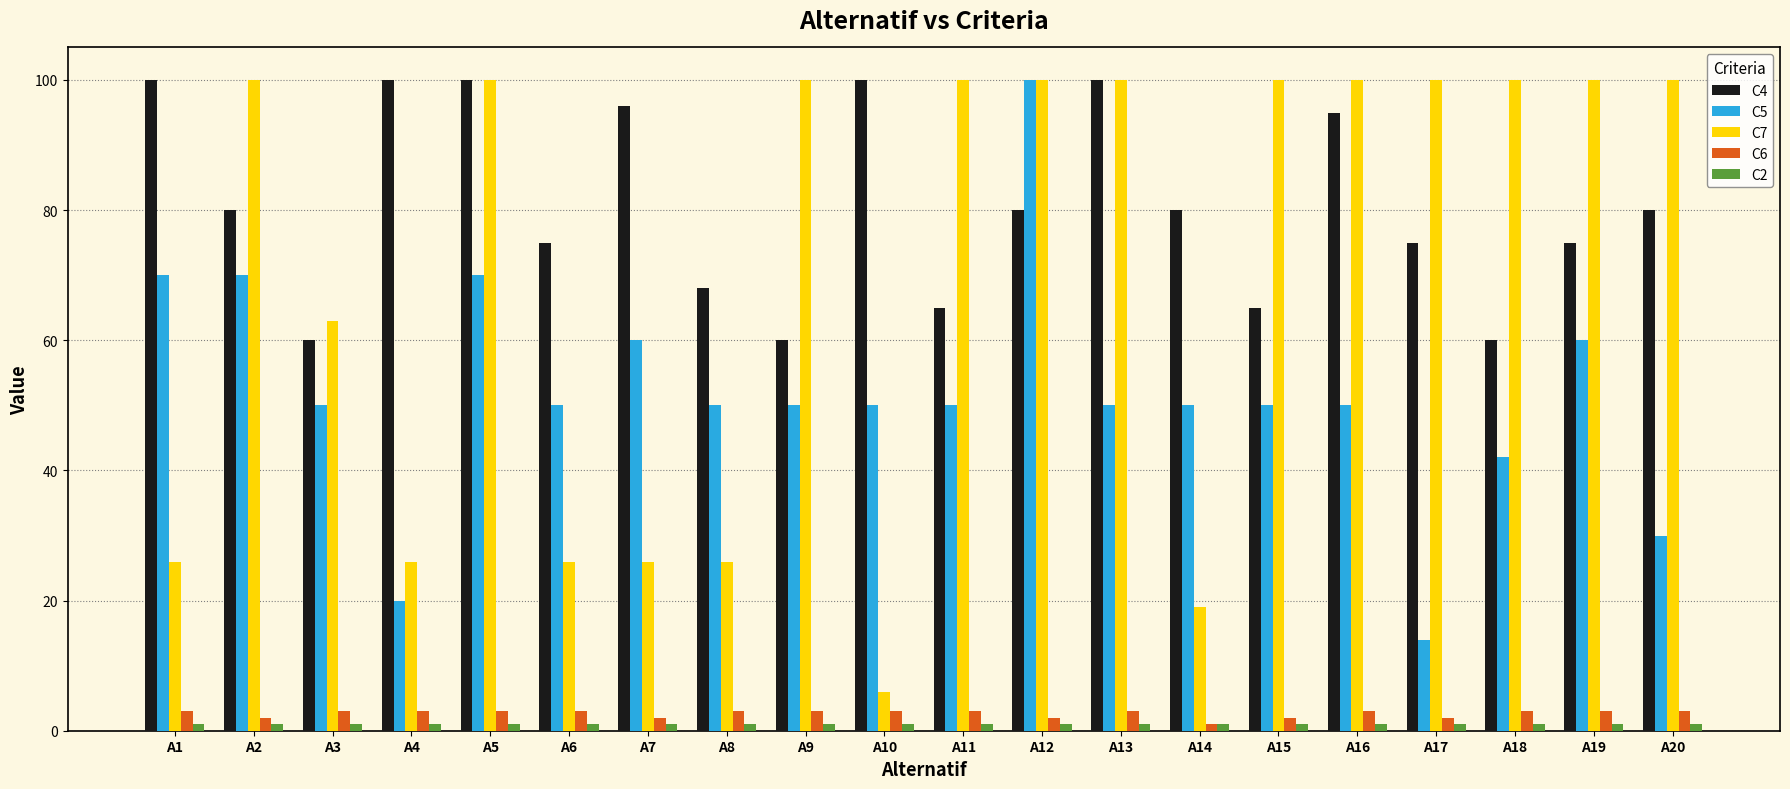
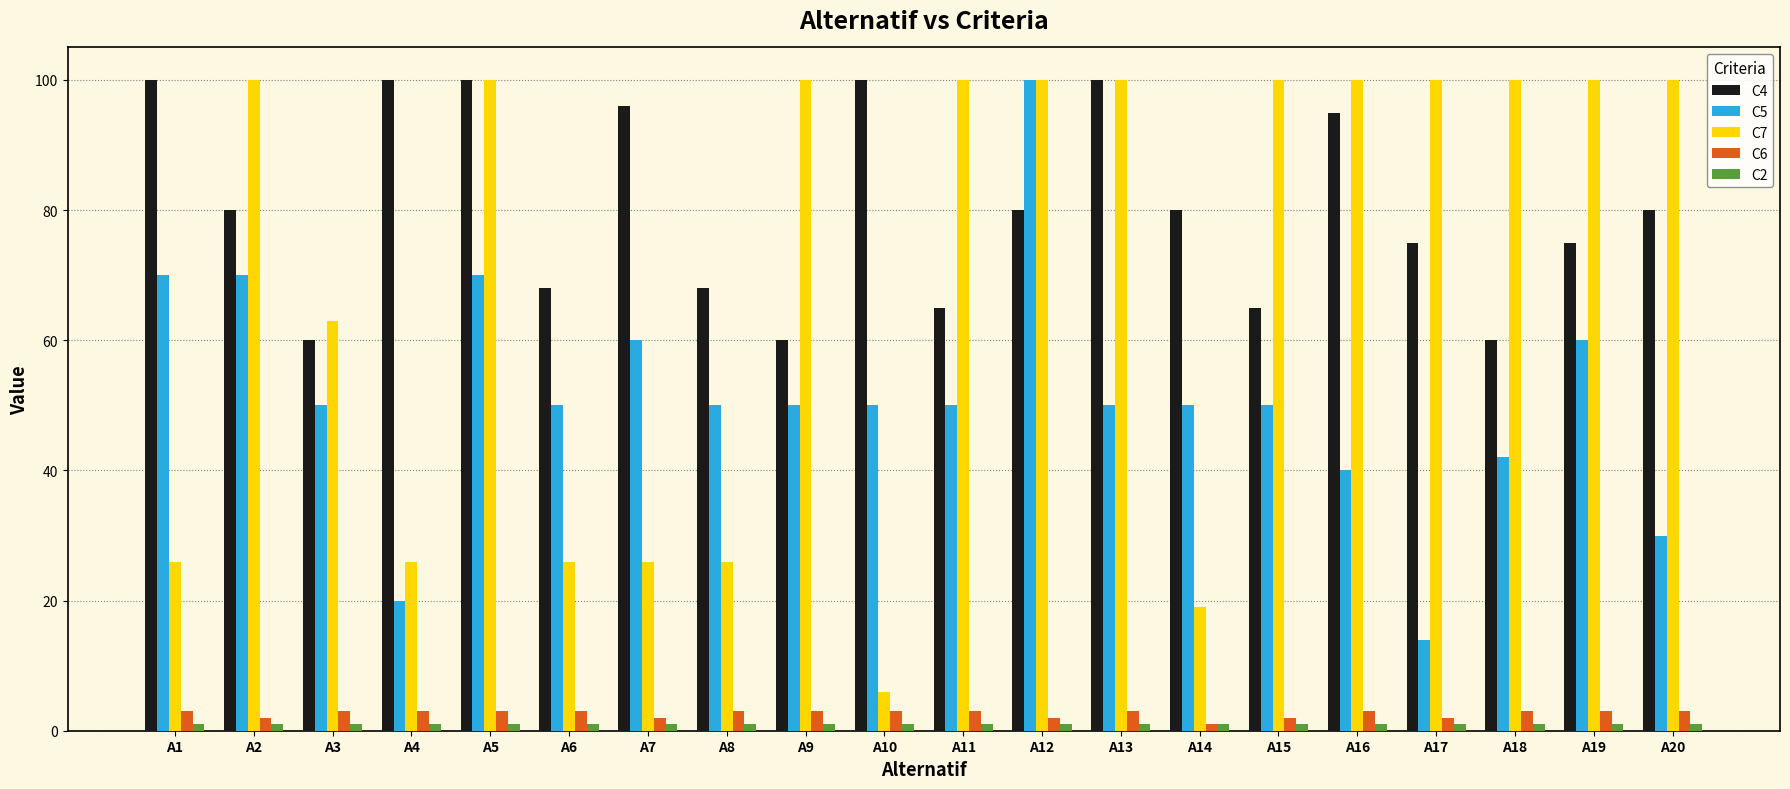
  {
    "C4": {
      "A1": 100,
      "A2": 80,
      "A3": 60,
      "A4": 100,
      "A5": 100,
-     "A6": 75,
+     "A6": 68,
      "A7": 96,
      "A8": 68,
      "A9": 60,
      "A10": 100,
      "A11": 65,
      "A12": 80,
      "A13": 100,
      "A14": 80,
      "A15": 65,
      "A16": 95,
      "A17": 75,
      "A18": 60,
      "A19": 75,
      "A20": 80
    },
    "C5": {
      "A1": 70,
      "A2": 70,
      "A3": 50,
      "A4": 20,
      "A5": 70,
      "A6": 50,
      "A7": 60,
      "A8": 50,
      "A9": 50,
      "A10": 50,
      "A11": 50,
      "A12": 100,
      "A13": 50,
      "A14": 50,
      "A15": 50,
-     "A16": 50,
+     "A16": 40,
      "A17": 14,
      "A18": 42,
      "A19": 60,
      "A20": 30
    },
    "C7": {
      "A1": 26,
      "A2": 100,
      "A3": 63,
      "A4": 26,
      "A5": 100,
      "A6": 26,
      "A7": 26,
      "A8": 26,
      "A9": 100,
      "A10": 6,
      "A11": 100,
      "A12": 100,
      "A13": 100,
      "A14": 19,
      "A15": 100,
      "A16": 100,
      "A17": 100,
      "A18": 100,
      "A19": 100,
      "A20": 100
    },
    "C6": {
      "A1": 3,
      "A2": 2,
      "A3": 3,
      "A4": 3,
      "A5": 3,
      "A6": 3,
      "A7": 2,
      "A8": 3,
      "A9": 3,
      "A10": 3,
      "A11": 3,
      "A12": 2,
      "A13": 3,
      "A14": 1,
      "A15": 2,
      "A16": 3,
      "A17": 2,
      "A18": 3,
      "A19": 3,
      "A20": 3
    },
    "C2": {
      "A1": 1,
      "A2": 1,
      "A3": 1,
      "A4": 1,
      "A5": 1,
      "A6": 1,
      "A7": 1,
      "A8": 1,
      "A9": 1,
      "A10": 1,
      "A11": 1,
      "A12": 1,
      "A13": 1,
      "A14": 1,
      "A15": 1,
      "A16": 1,
      "A17": 1,
      "A18": 1,
      "A19": 1,
      "A20": 1
    }
  }
